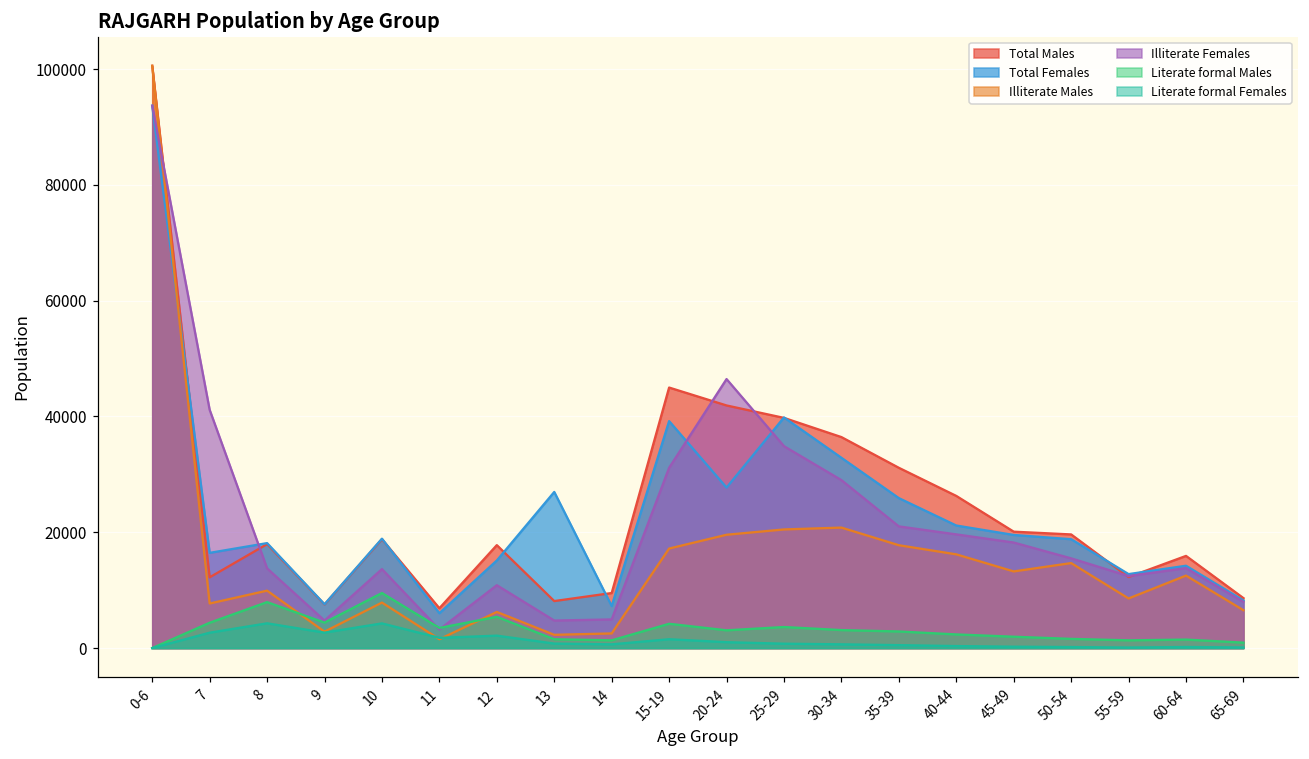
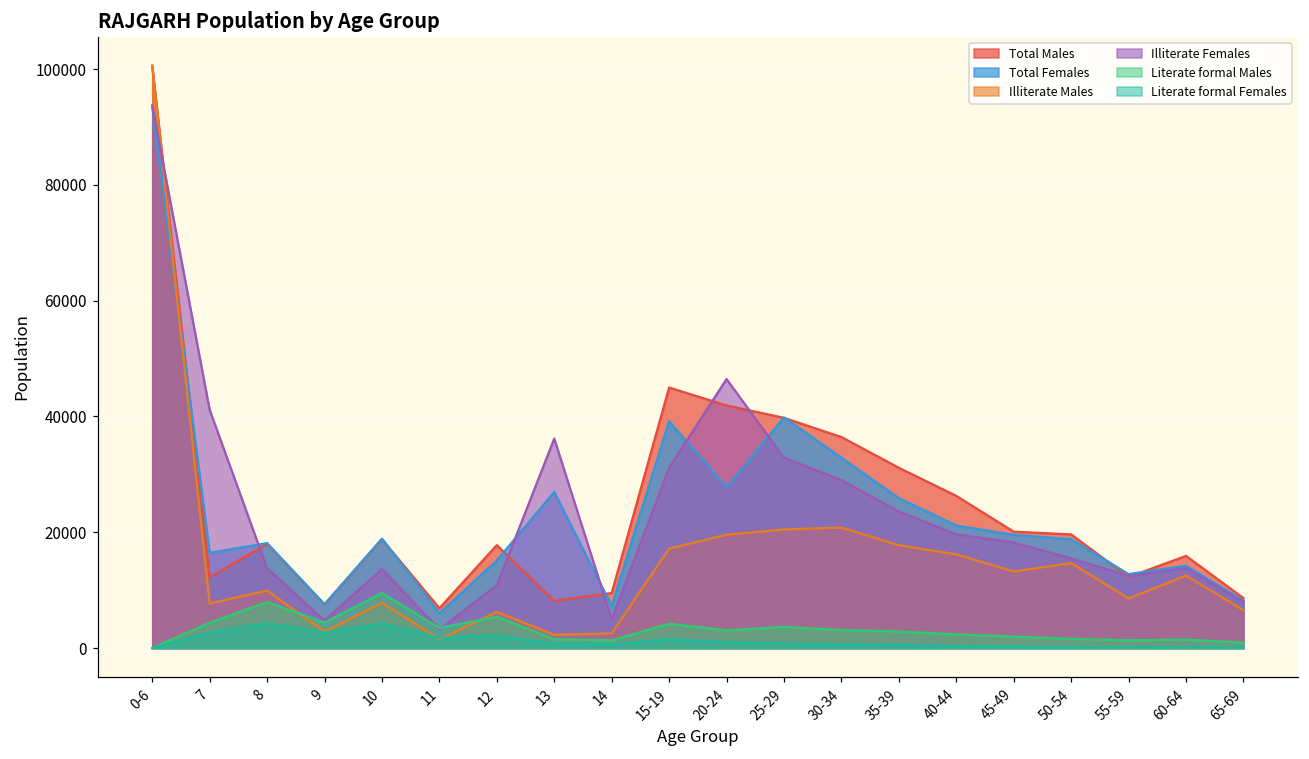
  {
    "Total Females": {
      "7": 16000,
      "11": 6000,
      "12": 15000,
      "13": 27000,
      "14": 7000,
      "15-19": 39000,
      "20-24": 28000,
      "30-34": 33000,
      "35-39": 26000,
      "40-44": 21000,
      "45-49": 20000,
      "50-54": 19000
    },
    "Illiterate Females": {
      "7": 41000,
      "8": 14000,
      "10": 14000,
      "12": 11000,
-     "13": 5000,
+     "13": 36000,
      "14": 5000,
      "15-19": 31000,
      "20-24": 46000,
-     "25-29": 35000,
+     "25-29": 33000,
      "30-34": 29000,
-     "35-39": 21000,
+     "35-39": 24000,
      "40-44": 20000,
      "45-49": 18000,
      "50-54": 15000
    }
  }
